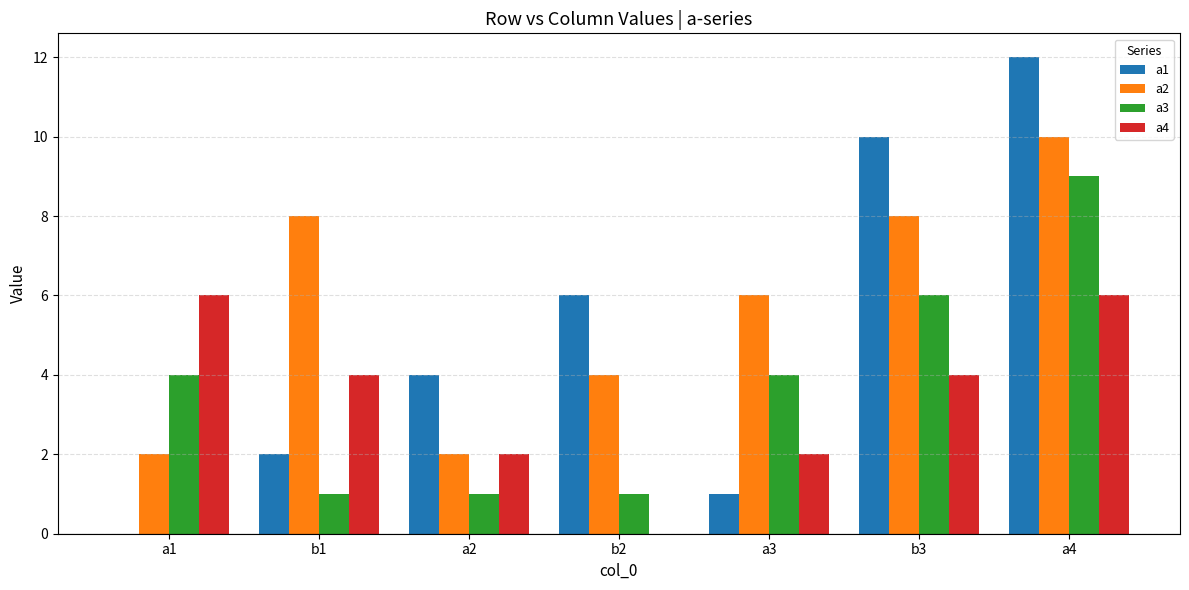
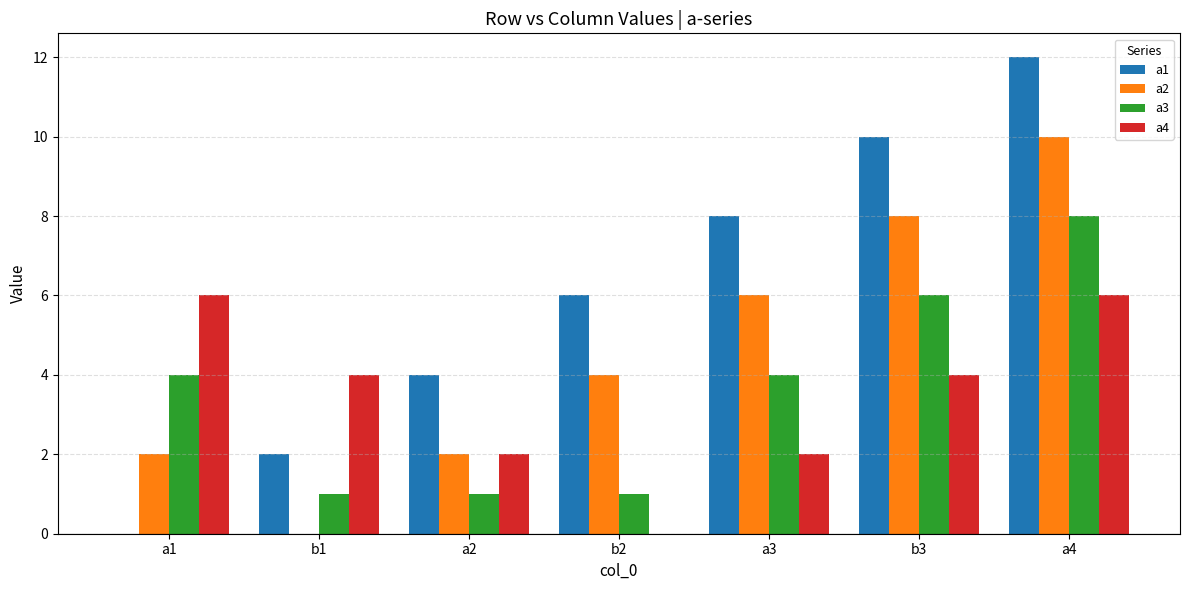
  {
    "a1": {
      "a1": 0,
      "b1": 2,
      "a2": 4,
      "b2": 6,
-     "a3": 1,
+     "a3": 8,
      "b3": 10,
      "a4": 12
    },
    "a2": {
      "a1": 2,
-     "b1": 8,
+     "b1": 0,
      "a2": 2,
      "b2": 4,
      "a3": 6,
      "b3": 8,
      "a4": 10
    },
    "a3": {
      "a1": 4,
      "b1": 1,
      "a2": 1,
      "b2": 1,
      "a3": 4,
      "b3": 6,
-     "a4": 9
+     "a4": 8
    },
    "a4": {
      "a1": 6,
      "b1": 4,
      "a2": 2,
      "b2": 0,
      "a3": 2,
      "b3": 4,
      "a4": 6
    }
  }
